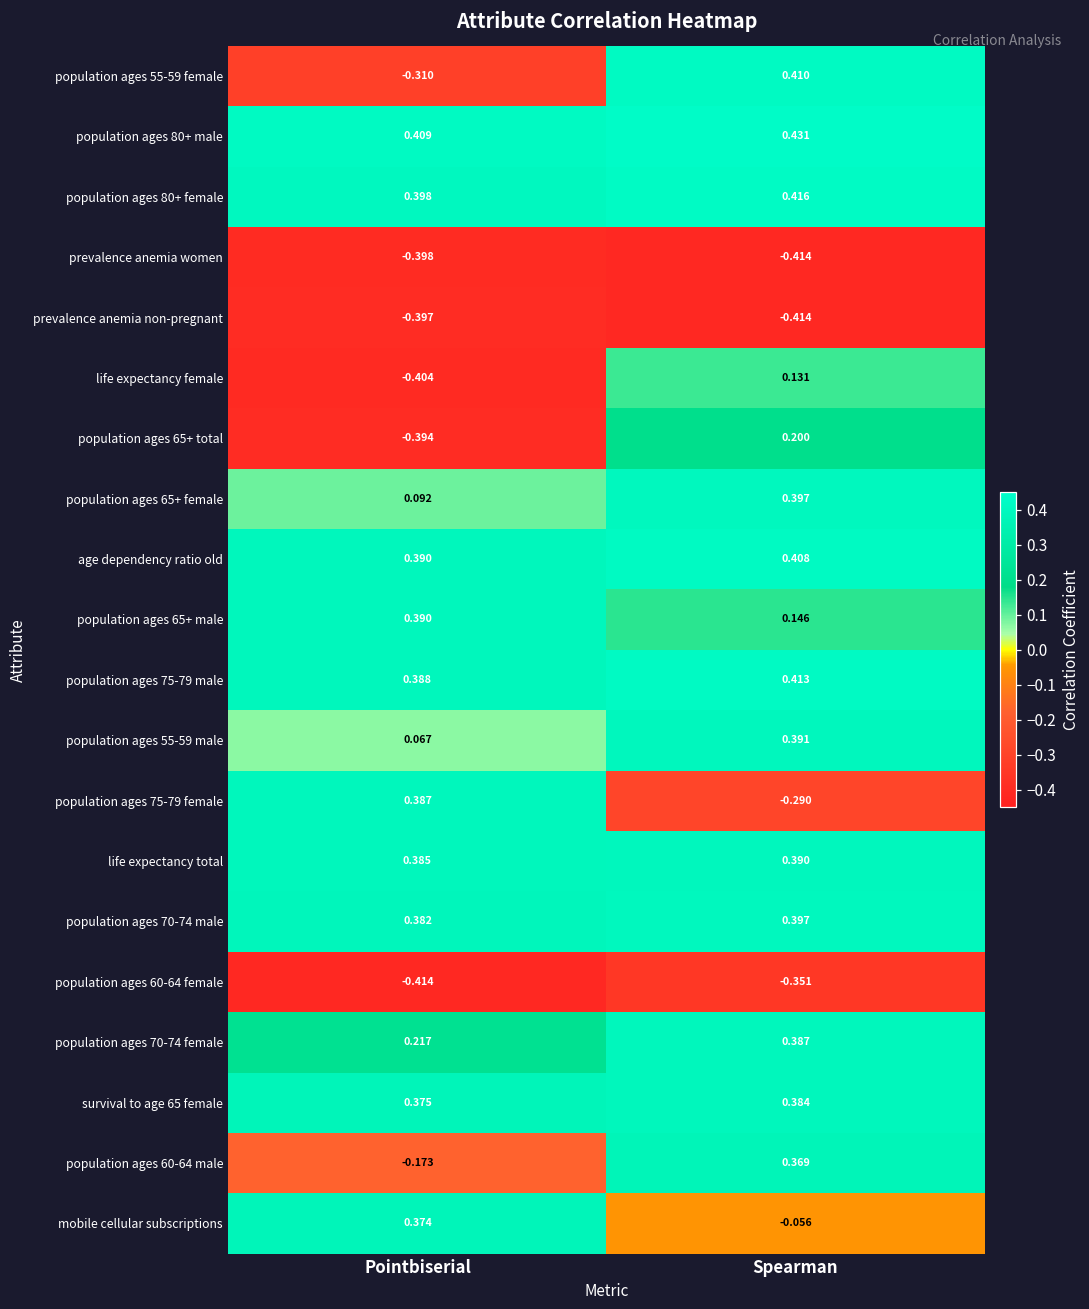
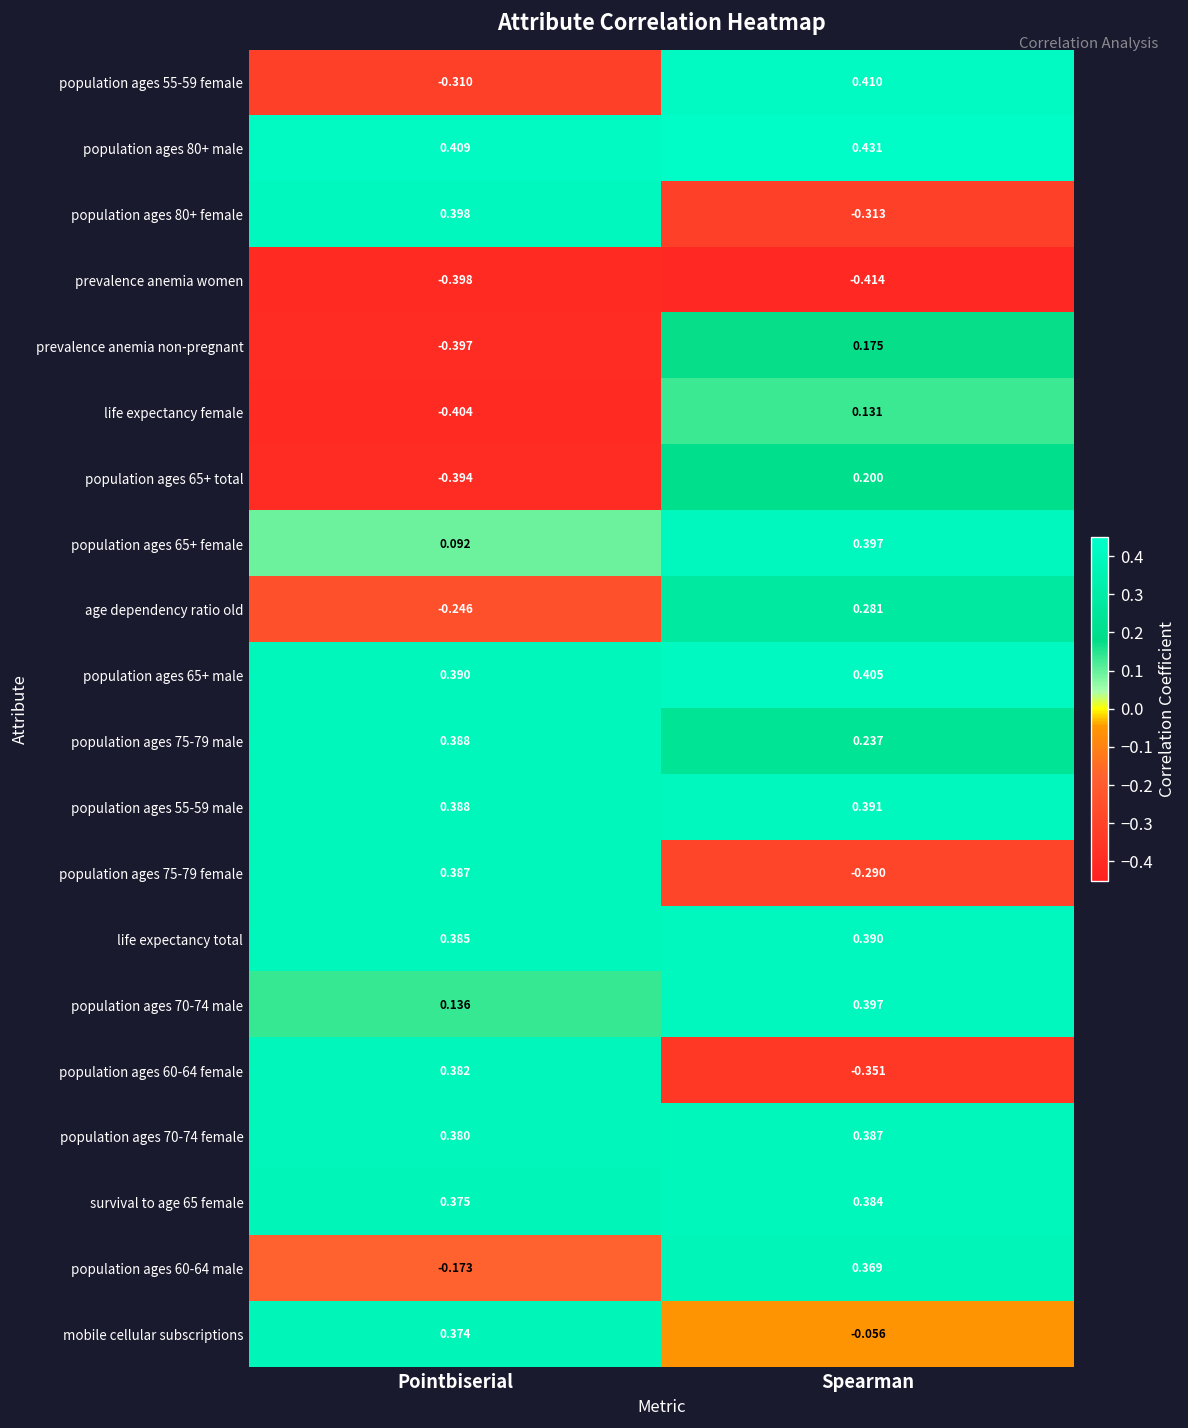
  {
    "population ages 55-59 female": {
      "Pointbiserial": -0.310,
      "Spearman": 0.410
    },
    "population ages 80+ male": {
      "Pointbiserial": 0.409,
      "Spearman": 0.431
    },
    "population ages 80+ female": {
      "Pointbiserial": 0.398,
-     "Spearman": 0.416
+     "Spearman": -0.313
    },
    "prevalence anemia women": {
      "Pointbiserial": -0.398,
      "Spearman": -0.414
    },
    "prevalence anemia non-pregnant": {
      "Pointbiserial": -0.397,
-     "Spearman": -0.414
+     "Spearman": 0.175
    },
    "life expectancy female": {
      "Pointbiserial": -0.404,
      "Spearman": 0.131
    },
    "population ages 65+ total": {
      "Pointbiserial": -0.394,
      "Spearman": 0.200
    },
    "population ages 65+ female": {
      "Pointbiserial": 0.092,
      "Spearman": 0.397
    },
    "age dependency ratio old": {
-     "Pointbiserial": 0.390,
-     "Spearman": 0.408
+     "Pointbiserial": -0.246,
+     "Spearman": 0.281
    },
    "population ages 65+ male": {
      "Pointbiserial": 0.390,
-     "Spearman": 0.146
+     "Spearman": 0.405
    },
    "population ages 75-79 male": {
      "Pointbiserial": 0.388,
-     "Spearman": 0.413
+     "Spearman": 0.237
    },
    "population ages 55-59 male": {
-     "Pointbiserial": 0.067,
+     "Pointbiserial": 0.388,
      "Spearman": 0.391
    },
    "population ages 75-79 female": {
      "Pointbiserial": 0.387,
      "Spearman": -0.290
    },
    "life expectancy total": {
      "Pointbiserial": 0.385,
      "Spearman": 0.390
    },
    "population ages 70-74 male": {
-     "Pointbiserial": 0.382,
+     "Pointbiserial": 0.136,
      "Spearman": 0.397
    },
    "population ages 60-64 female": {
-     "Pointbiserial": -0.414,
+     "Pointbiserial": 0.382,
      "Spearman": -0.351
    },
    "population ages 70-74 female": {
-     "Pointbiserial": 0.217,
+     "Pointbiserial": 0.380,
      "Spearman": 0.387
    },
    "survival to age 65 female": {
      "Pointbiserial": 0.375,
      "Spearman": 0.384
    },
    "population ages 60-64 male": {
      "Pointbiserial": -0.173,
      "Spearman": 0.369
    },
    "mobile cellular subscriptions": {
      "Pointbiserial": 0.374,
      "Spearman": -0.056
    }
  }
